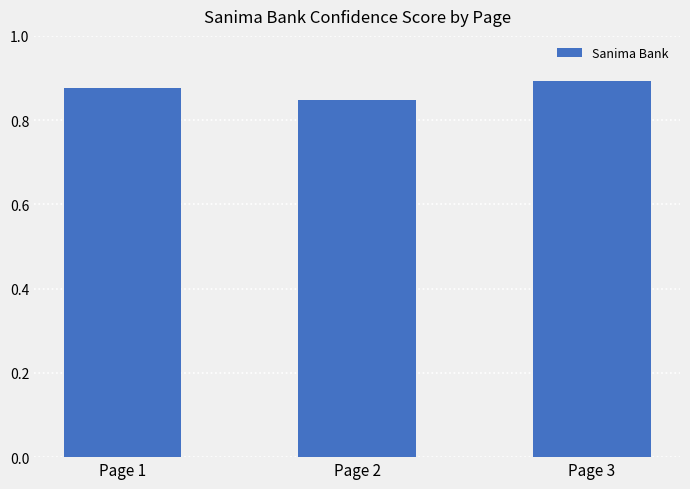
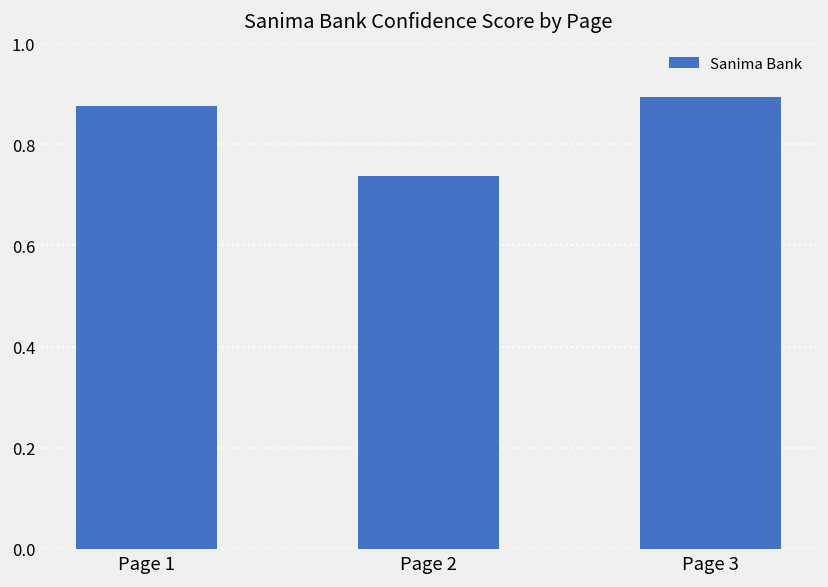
  {
    "Page 1": 0.88,
-   "Page 2": 0.85,
+   "Page 2": 0.74,
    "Page 3": 0.89
  }
